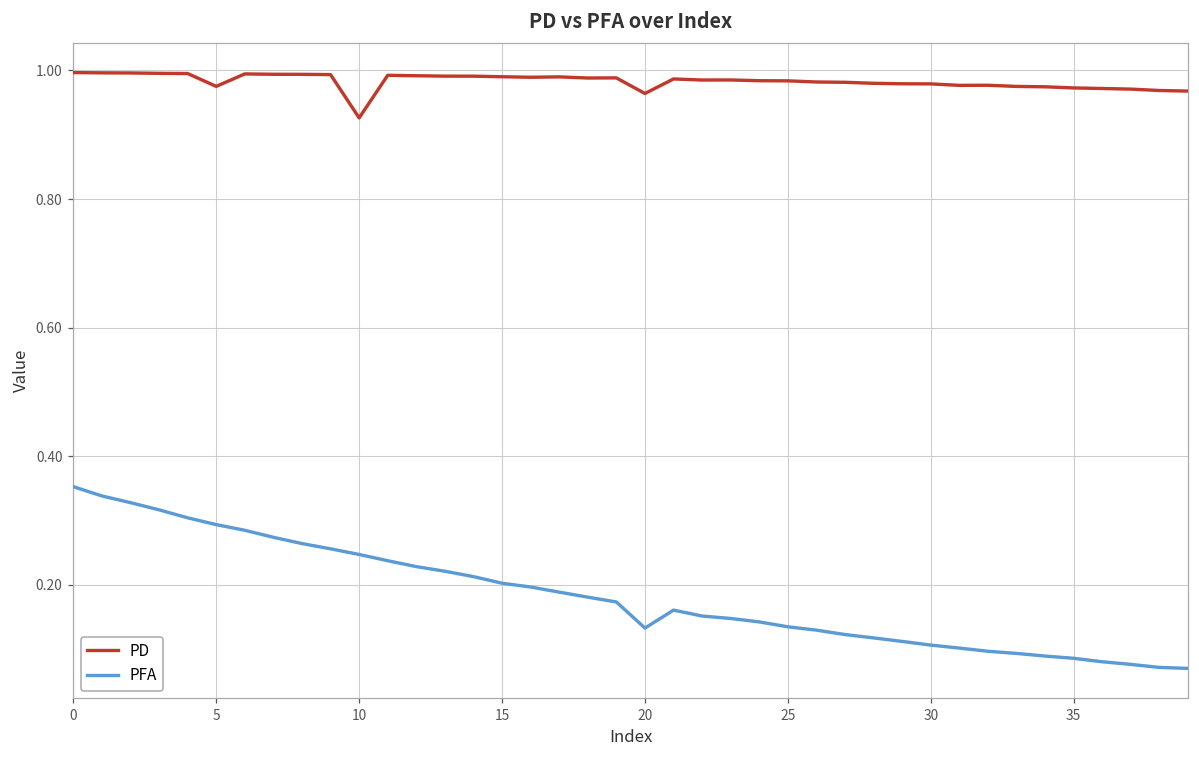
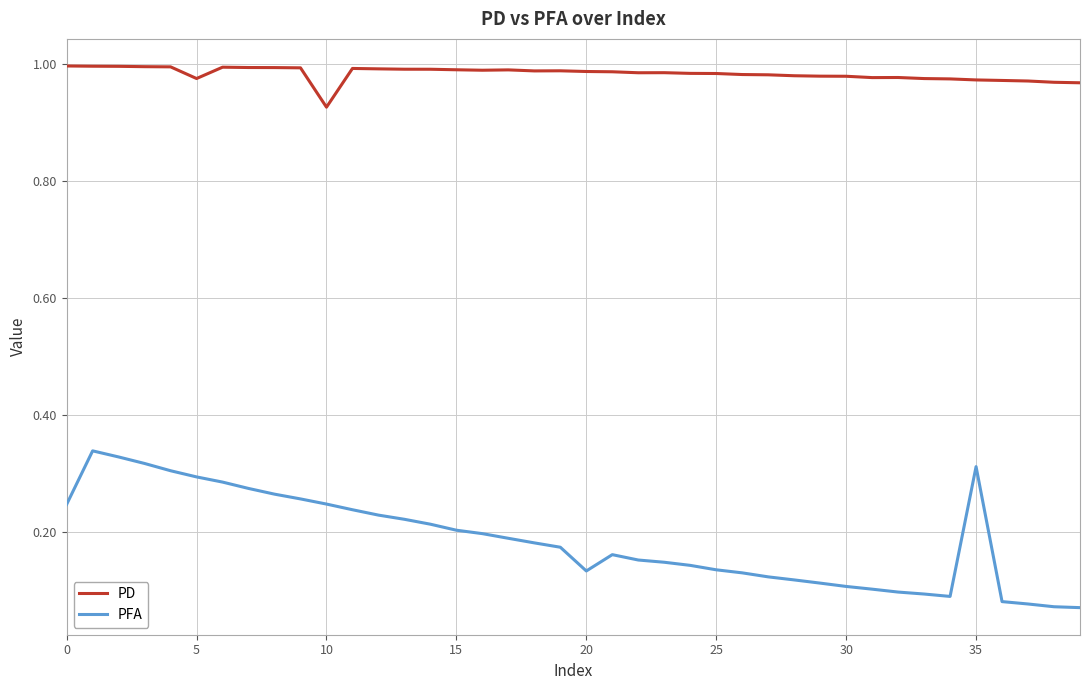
  {
    "PD": {
      "0": 1.00,
      "5": 0.98,
      "10": 0.93,
      "15": 0.99,
-     "20": 0.96,
+     "20": 0.99,
      "25": 0.98,
      "30": 0.98,
      "35": 0.97
    },
    "PFA": {
-     "0": 0.35,
+     "0": 0.25,
      "5": 0.29,
      "10": 0.25,
      "15": 0.20,
      "20": 0.13,
      "25": 0.13,
      "30": 0.11,
-     "35": 0.09
+     "35": 0.31
    }
  }
